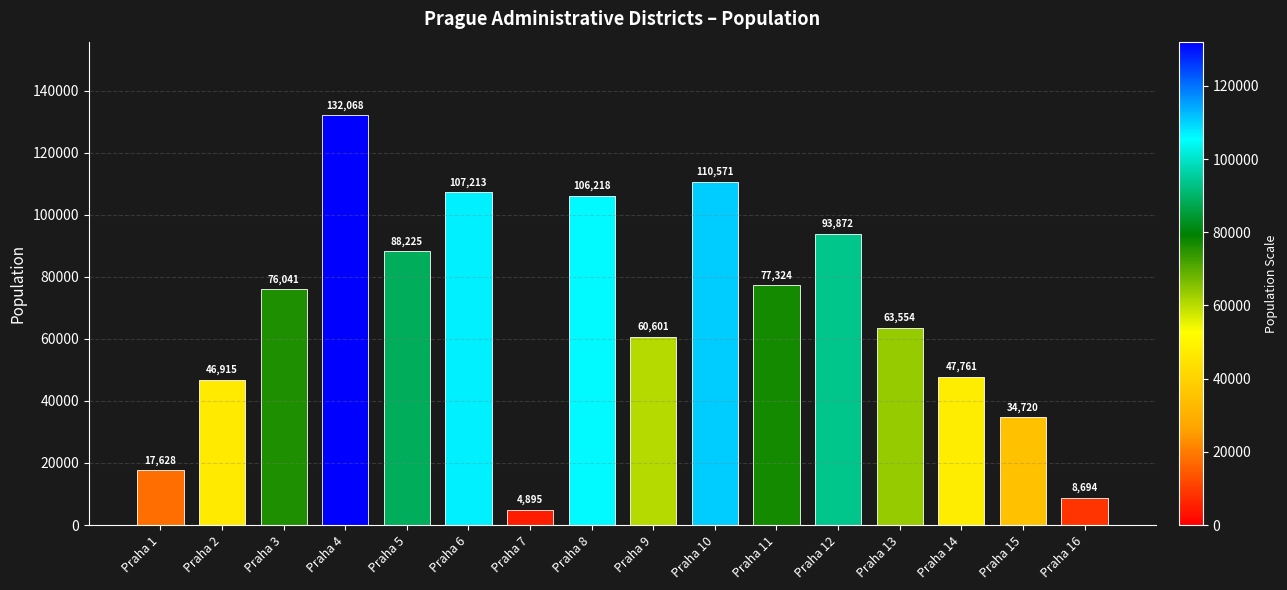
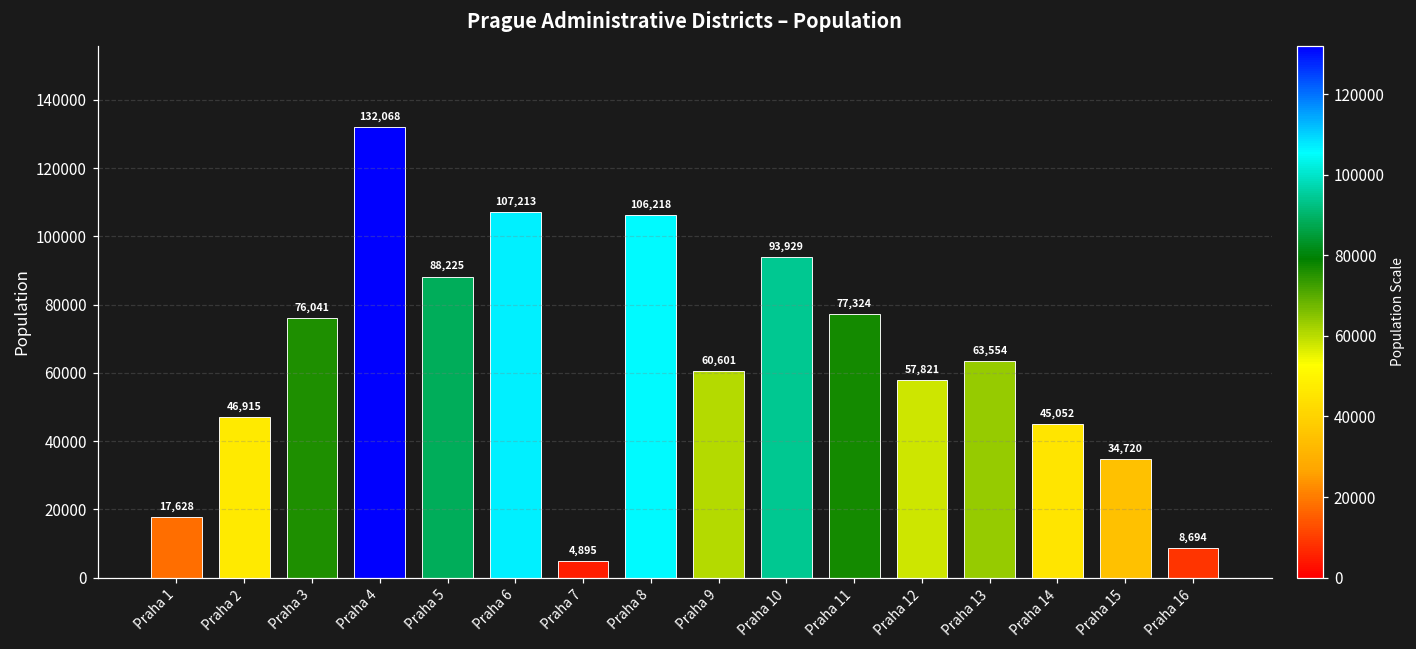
  {
    "Praha 1": "17,628",
    "Praha 2": "46,915",
    "Praha 3": "76,041",
    "Praha 4": "132,068",
    "Praha 5": "88,225",
    "Praha 6": "107,213",
    "Praha 7": "4,895",
    "Praha 8": "106,218",
    "Praha 9": "60,601",
-   "Praha 10": "110,571",
+   "Praha 10": "93,929",
    "Praha 11": "77,324",
-   "Praha 12": "93,872",
+   "Praha 12": "57,821",
    "Praha 13": "63,554",
-   "Praha 14": "47,761",
+   "Praha 14": "45,052",
    "Praha 15": "34,720",
    "Praha 16": "8,694"
  }
